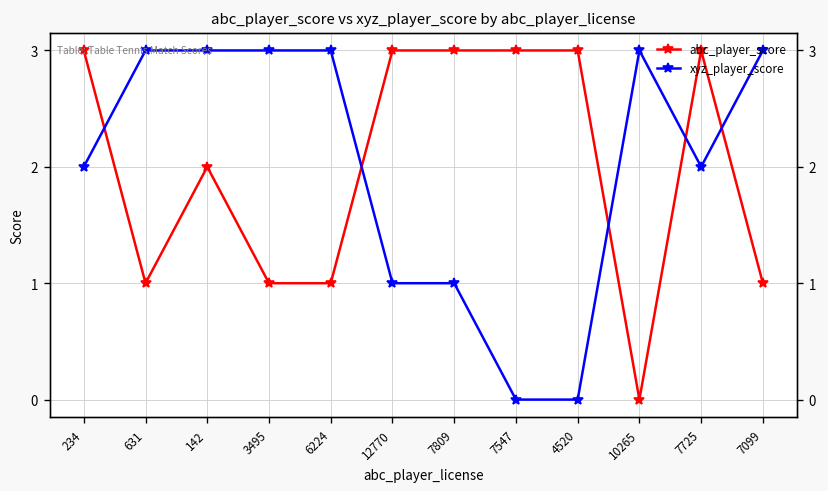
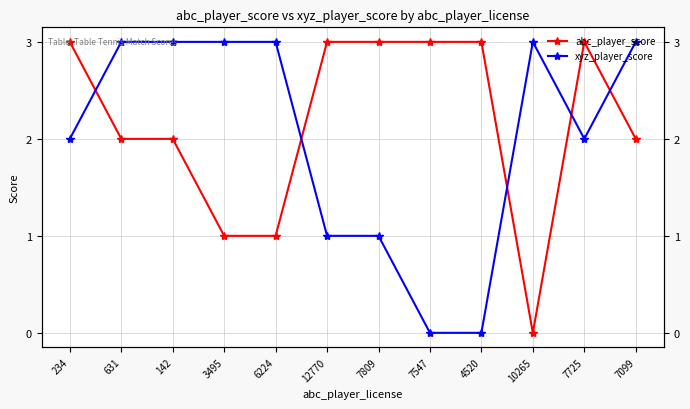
  {
    "abc_player_score": {
      "234": 3,
-     "631": 1,
+     "631": 2,
      "142": 2,
      "3495": 1,
      "6224": 1,
      "12770": 3,
      "7809": 3,
      "7547": 3,
      "4520": 3,
      "10265": 0,
      "7725": 3,
-     "7099": 1
+     "7099": 2
    },
    "xyz_player_score": {
      "234": 2,
      "631": 3,
      "142": 3,
      "3495": 3,
      "6224": 3,
      "12770": 1,
      "7809": 1,
      "7547": 0,
      "4520": 0,
      "10265": 3,
      "7725": 2,
      "7099": 3
    }
  }
